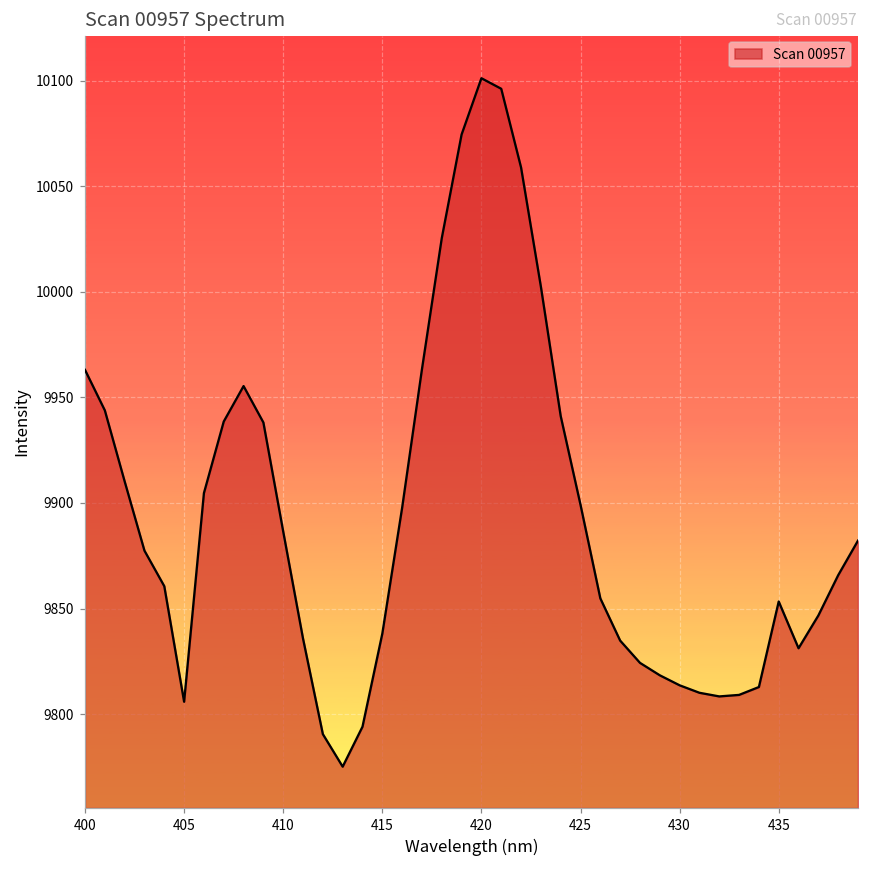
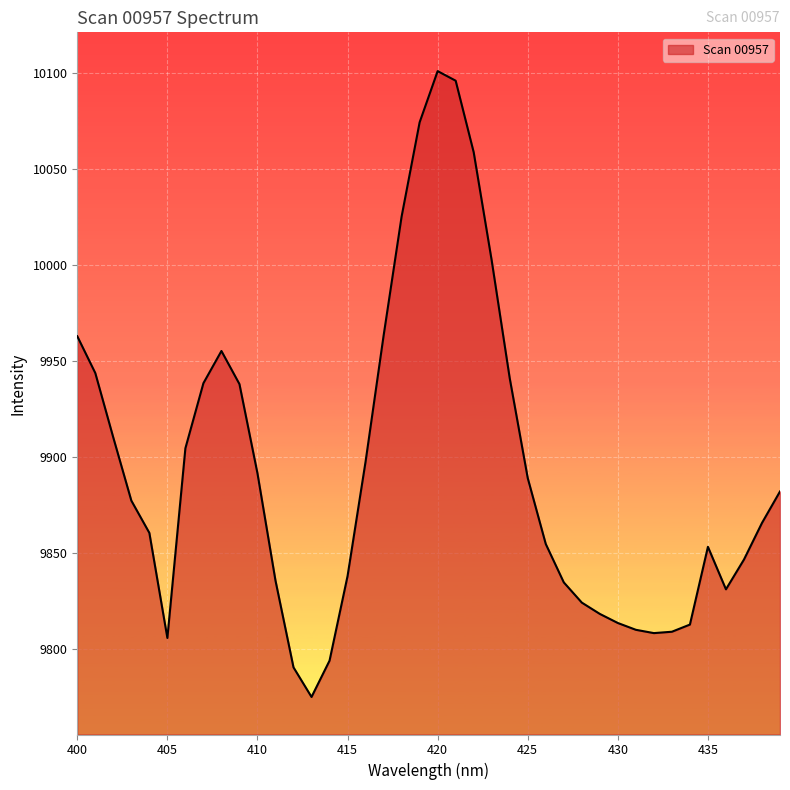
  {
    "400": 9963,
    "405": 9806,
-   "410": 9886,
+   "410": 9892,
    "415": 9838,
    "420": 10101,
-   "425": 9899,
+   "425": 9889,
    "430": 9814,
    "435": 9853
  }
